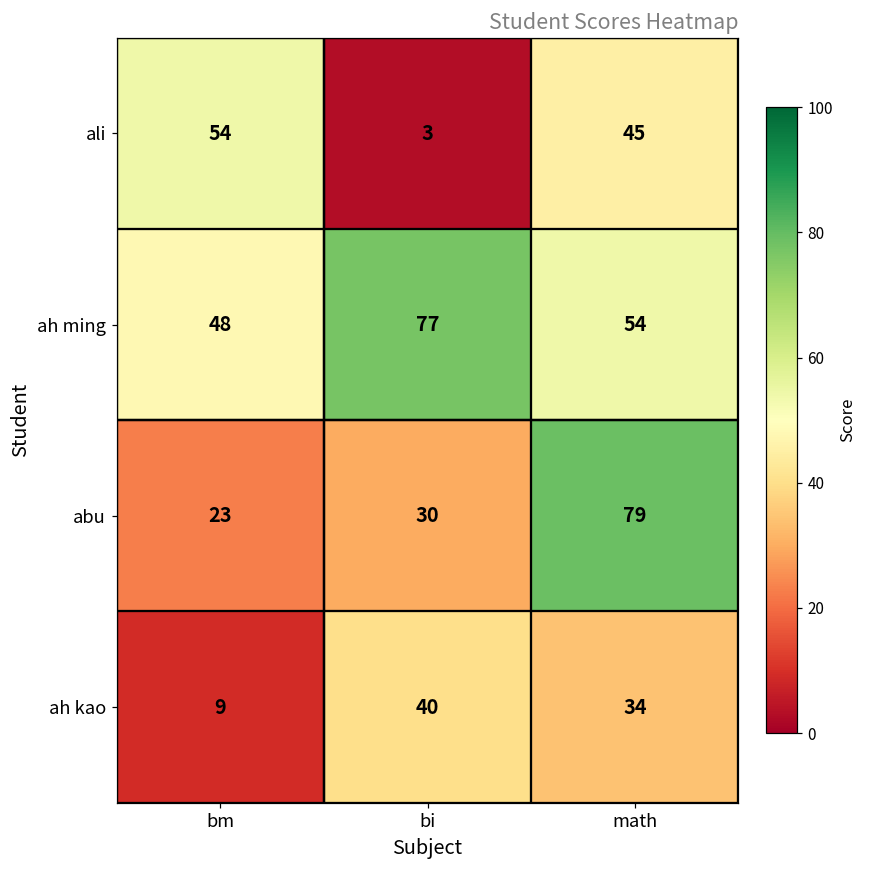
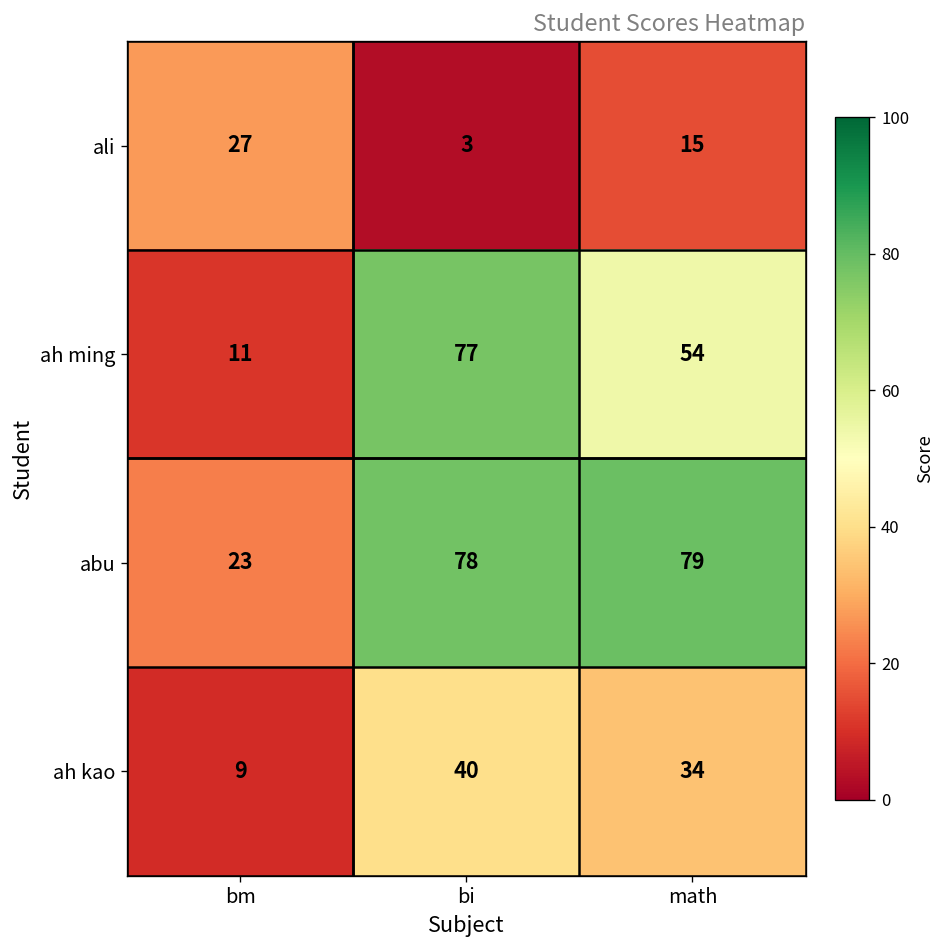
  {
    "ali": {
-     "bm": 54,
+     "bm": 27,
      "bi": 3,
-     "math": 45
+     "math": 15
    },
    "ah ming": {
-     "bm": 48,
+     "bm": 11,
      "bi": 77,
      "math": 54
    },
    "abu": {
      "bm": 23,
-     "bi": 30,
+     "bi": 78,
      "math": 79
    },
    "ah kao": {
      "bm": 9,
      "bi": 40,
      "math": 34
    }
  }
